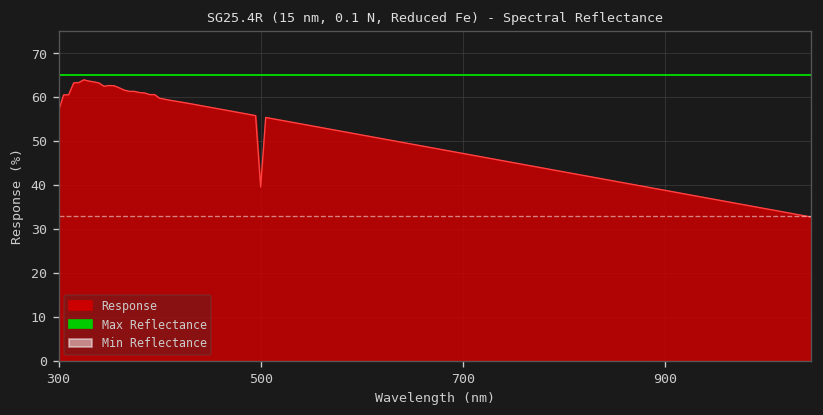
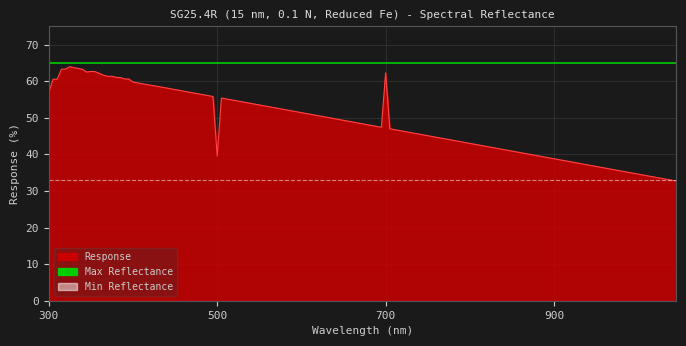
  {
    "300": 57,
    "500": 40,
-   "700": 47,
+   "700": 62,
    "900": 39
  }
